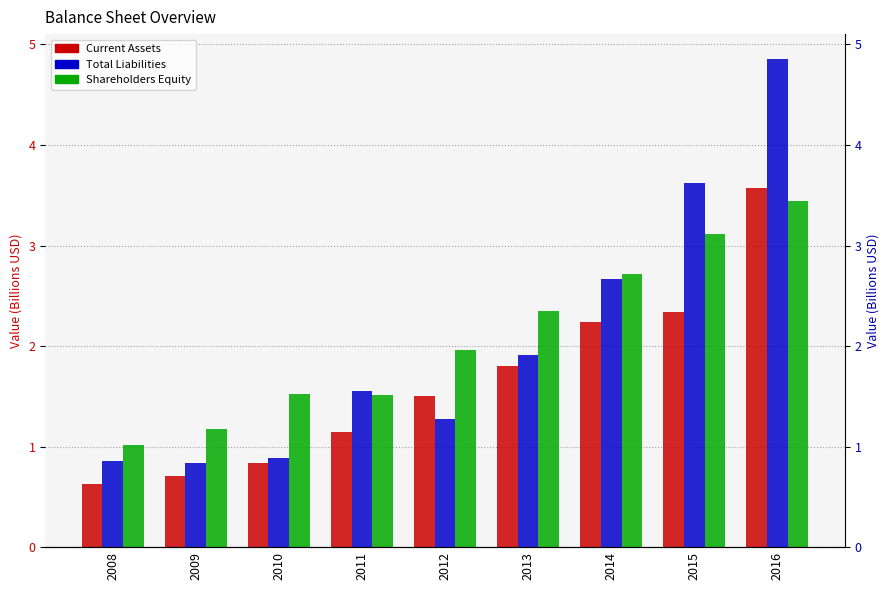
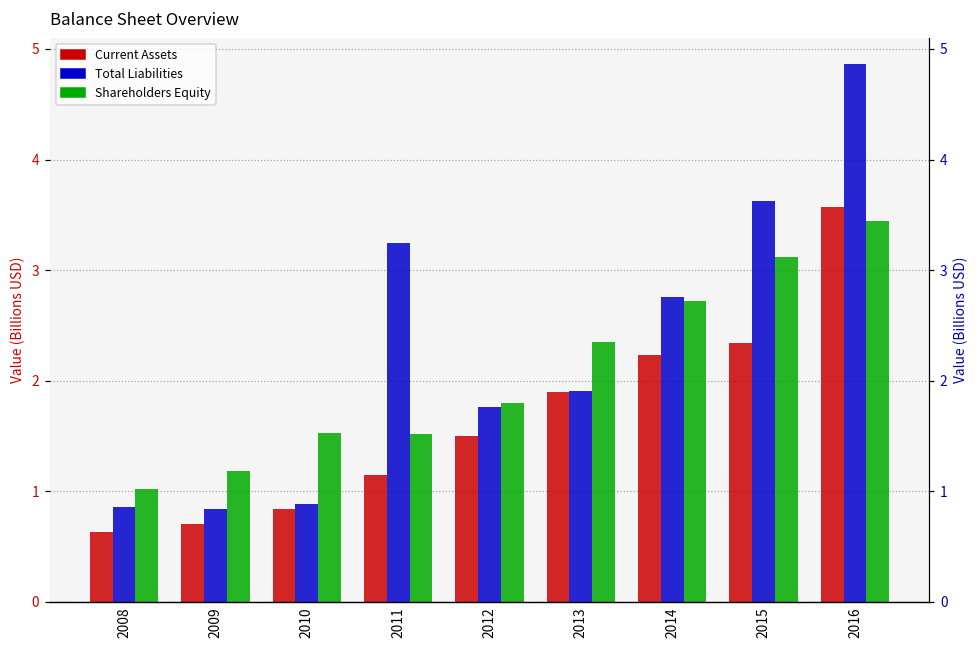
  {
    "Current Assets": {
      "2008": 0.63,
      "2009": 0.70,
      "2010": 0.84,
      "2011": 1.15,
      "2012": 1.50,
-     "2013": 1.80,
+     "2013": 1.90,
      "2014": 2.24,
      "2015": 2.34,
      "2016": 3.57
    },
    "Total Liabilities": {
      "2008": 0.86,
      "2009": 0.84,
      "2010": 0.89,
-     "2011": 1.56,
-     "2012": 1.27,
+     "2011": 3.25,
+     "2012": 1.76,
      "2013": 1.91,
-     "2014": 2.67,
+     "2014": 2.76,
      "2015": 3.62,
      "2016": 4.86
    },
    "Shareholders Equity": {
      "2008": 1.02,
      "2009": 1.18,
      "2010": 1.52,
      "2011": 1.51,
-     "2012": 1.96,
+     "2012": 1.80,
      "2013": 2.35,
      "2014": 2.72,
      "2015": 3.11,
      "2016": 3.44
    }
  }
